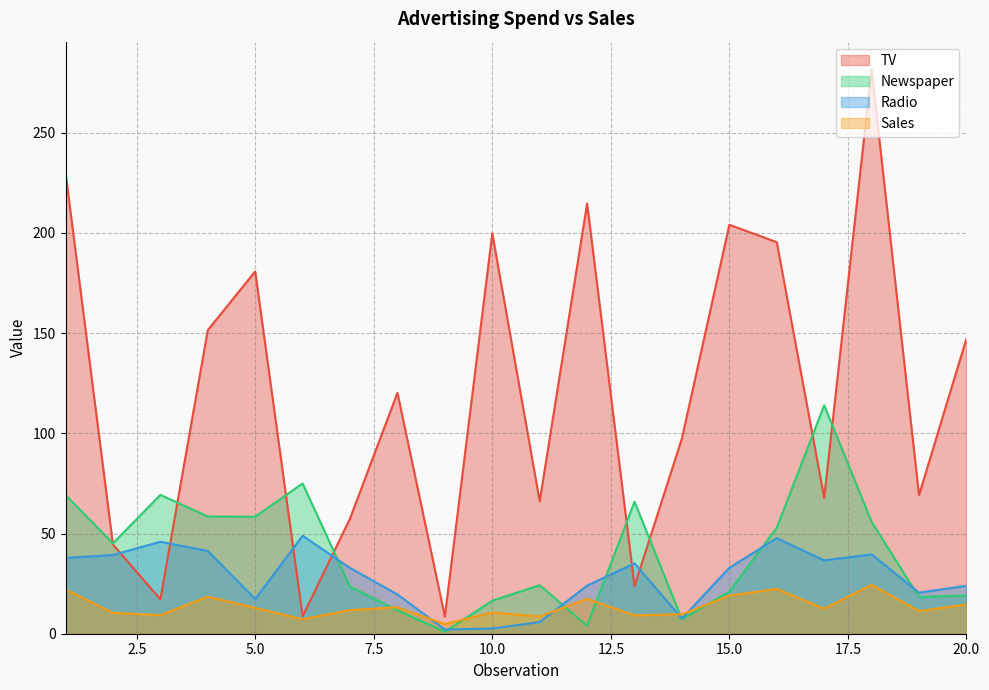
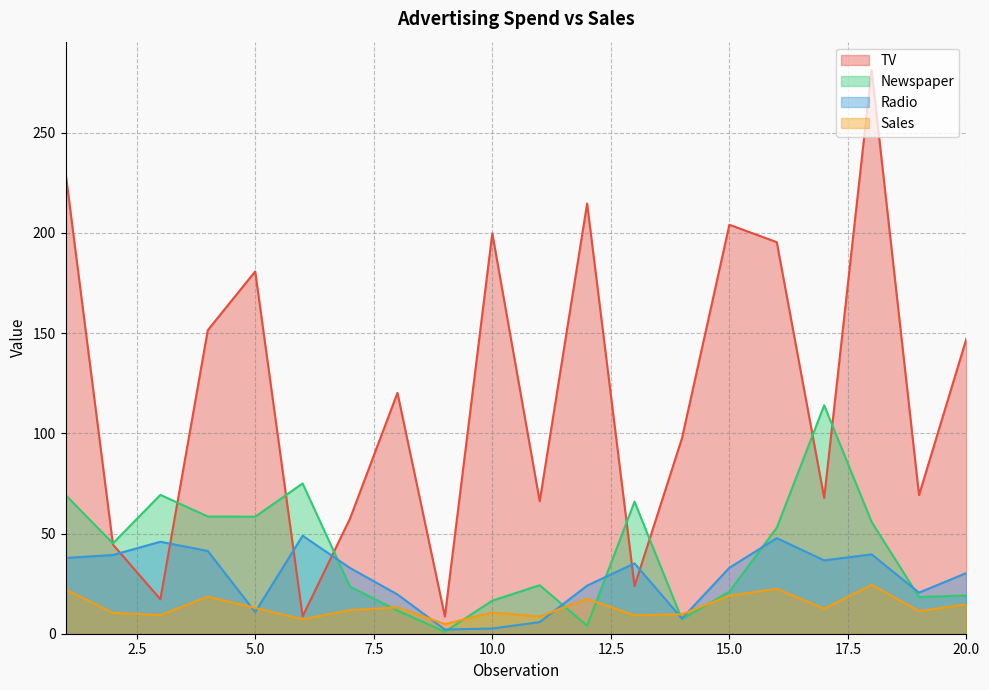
  {
    "Newspaper": {
      "5.0": 58,
      "10.0": 17,
      "15.0": 21,
      "20.0": 19
    },
    "Radio": {
-     "5.0": 17,
+     "5.0": 11,
      "10.0": 3,
      "15.0": 33,
-     "20.0": 24
+     "20.0": 30
    }
  }
